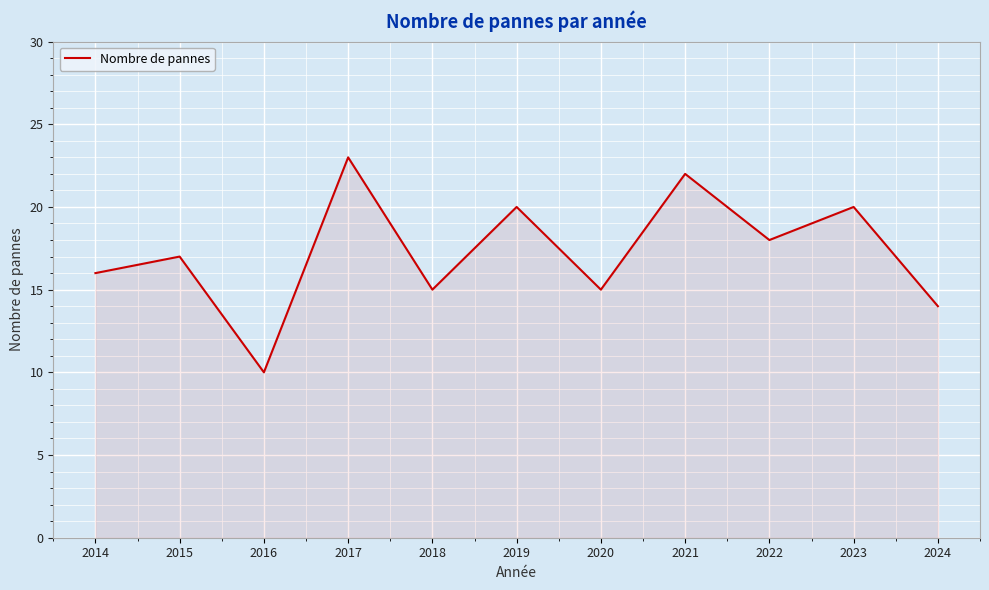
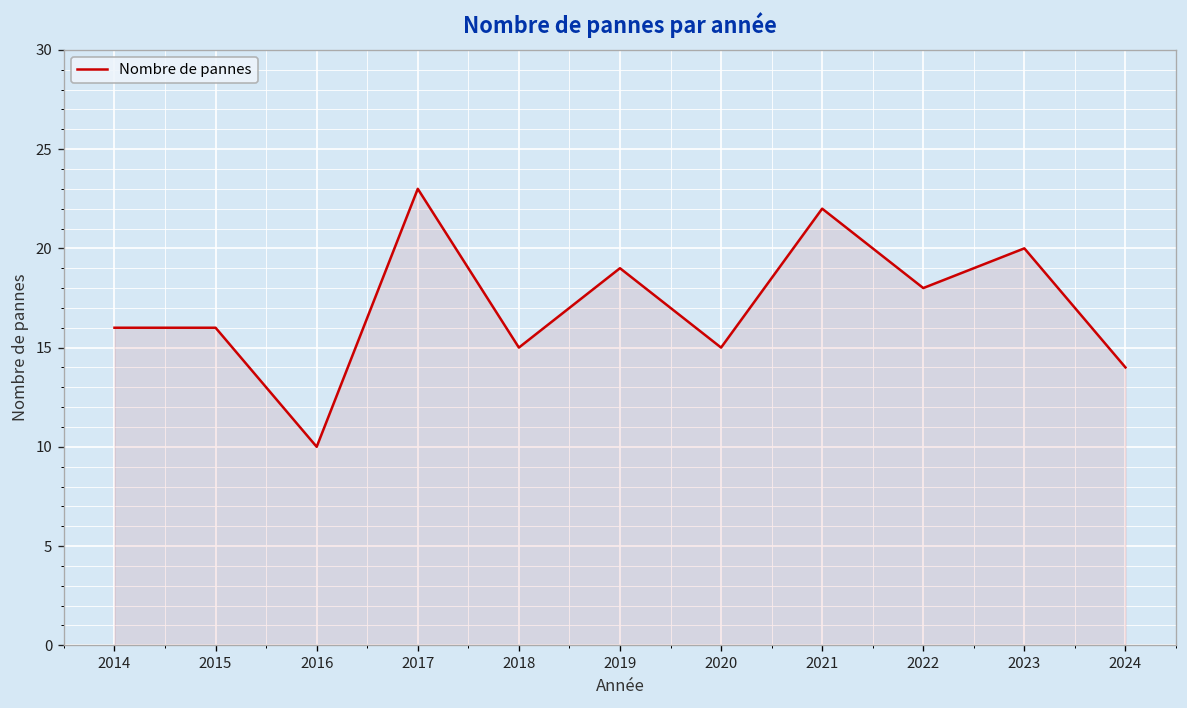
  {
    "2014": 16,
-   "2015": 17,
+   "2015": 16,
    "2016": 10,
    "2017": 23,
    "2018": 15,
-   "2019": 20,
+   "2019": 19,
    "2020": 15,
    "2021": 22,
    "2022": 18,
    "2023": 20,
    "2024": 14
  }
